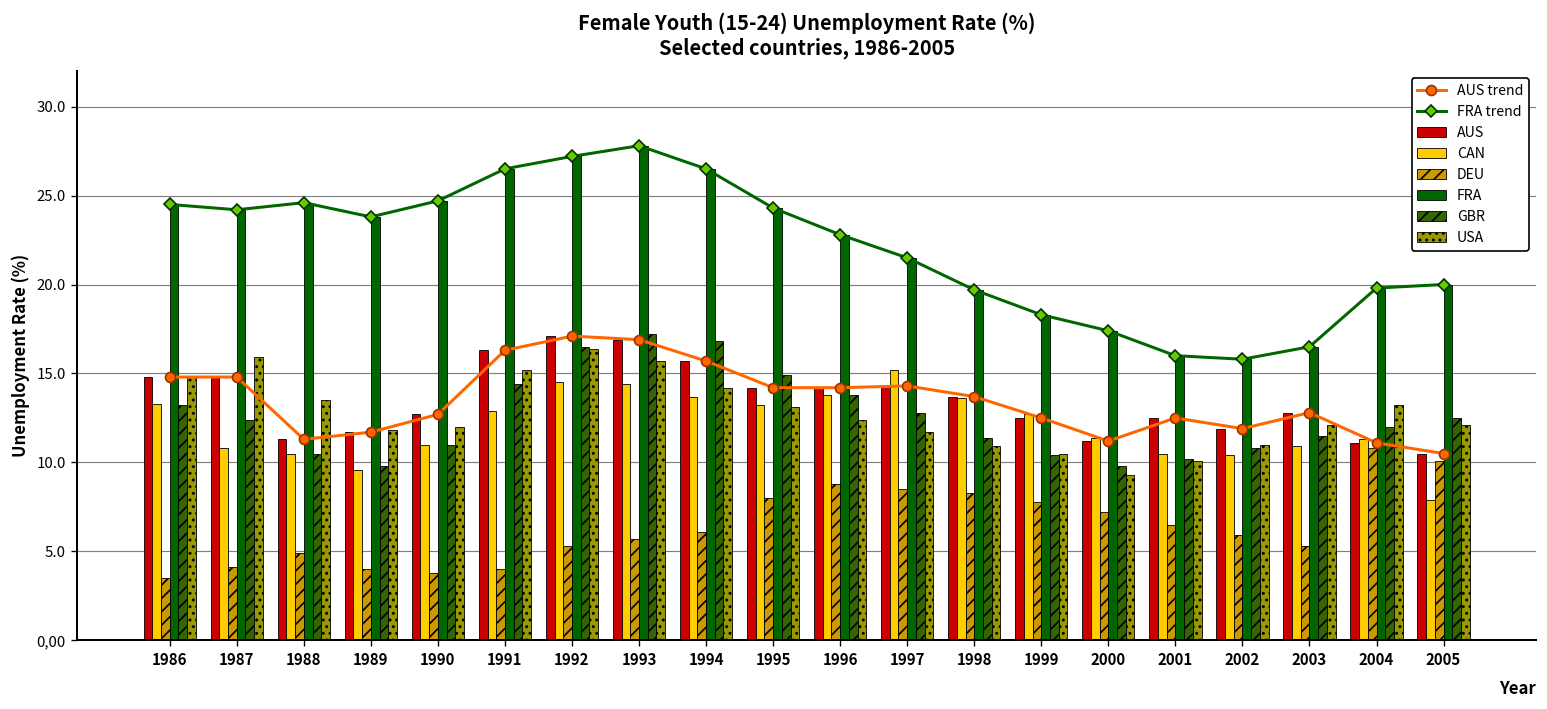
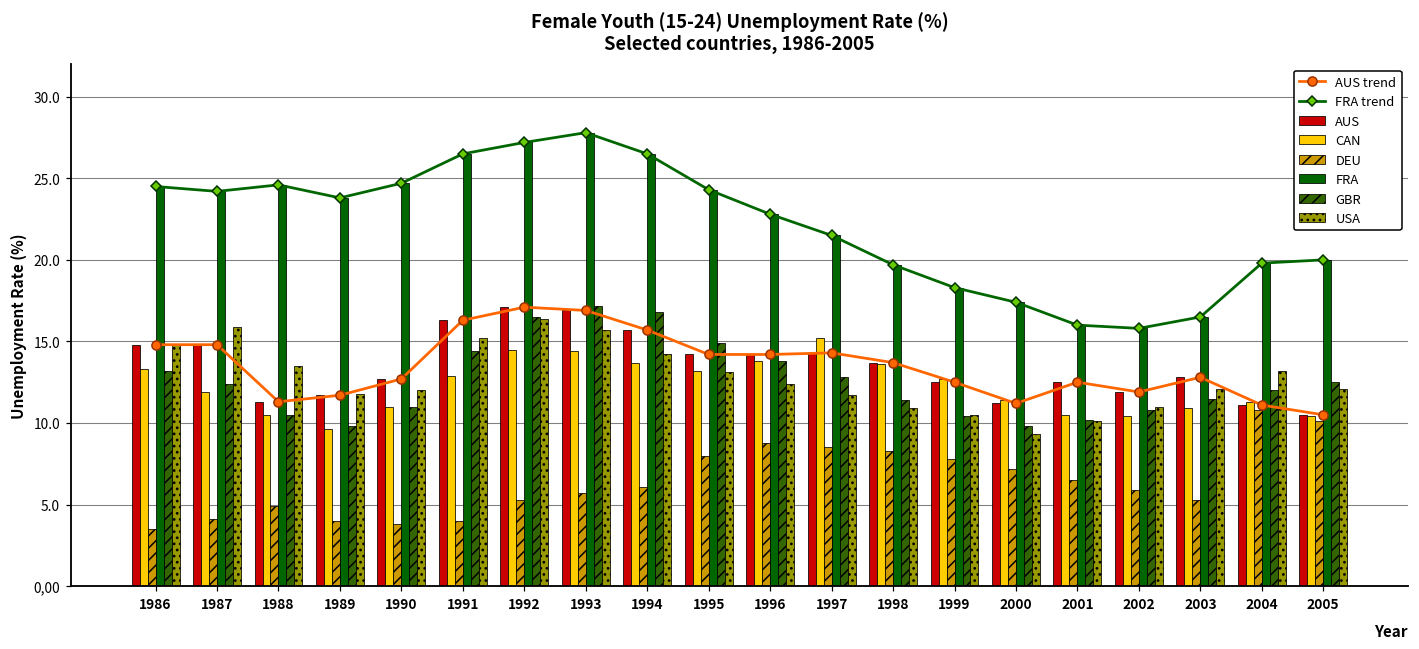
  {
    "AUS": {
      "1986": 14.8,
      "1987": 14.8,
      "1988": 11.3,
      "1989": 11.7,
      "1990": 12.7,
      "1991": 16.3,
      "1992": 17.1,
      "1993": 16.9,
      "1994": 15.7,
      "1995": 14.2,
      "1996": 14.2,
      "1997": 14.3,
      "1998": 13.7,
      "1999": 12.5,
      "2000": 11.2,
      "2001": 12.5,
      "2002": 11.9,
      "2003": 12.8,
      "2004": 11.1,
      "2005": 10.5
    },
    "AUS trend": {
      "1986": 14.8,
      "1987": 14.8,
      "1988": 11.3,
      "1989": 11.7,
      "1990": 12.7,
      "1991": 16.3,
      "1992": 17.1,
      "1993": 16.9,
      "1994": 15.7,
      "1995": 14.2,
      "1996": 14.2,
      "1997": 14.3,
      "1998": 13.7,
      "1999": 12.5,
      "2000": 11.2,
      "2001": 12.5,
      "2002": 11.9,
      "2003": 12.8,
      "2004": 11.1,
      "2005": 10.5
    },
    "CAN": {
      "1986": 13.3,
-     "1987": 10.8,
+     "1987": 11.9,
      "1988": 10.5,
      "1989": 9.6,
      "1990": 11.0,
      "1991": 12.9,
      "1992": 14.5,
      "1993": 14.4,
      "1994": 13.7,
      "1995": 13.2,
      "1996": 13.8,
      "1997": 15.2,
      "1998": 13.6,
      "1999": 12.7,
      "2000": 11.4,
      "2001": 10.5,
      "2002": 10.4,
      "2003": 10.9,
      "2004": 11.3,
-     "2005": 7.9
+     "2005": 10.4
    }
  }
